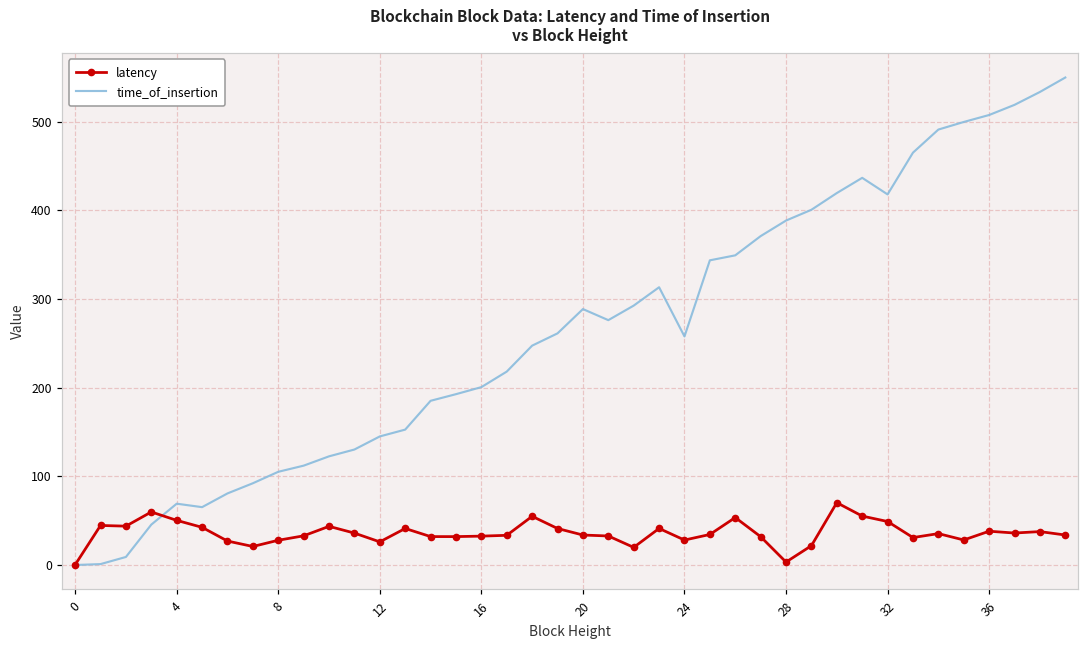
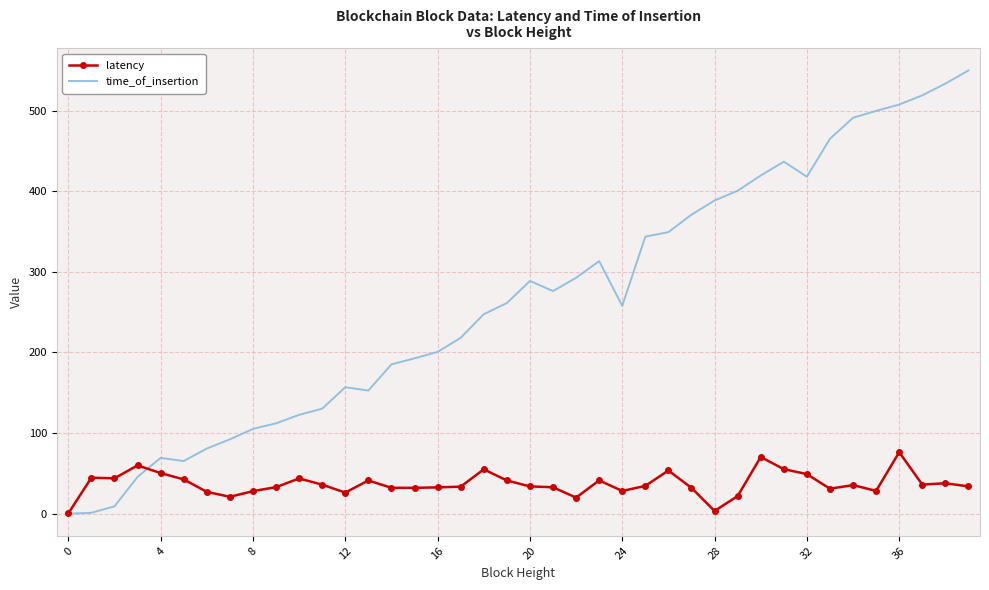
  {
    "latency": {
      "4": 50,
      "8": 30,
      "12": 30,
      "16": 30,
      "20": 30,
      "24": 30,
      "28": 0,
      "32": 50,
-     "36": 40
+     "36": 80
    },
    "time_of_insertion": {
      "4": 70,
      "8": 110,
-     "12": 140,
+     "12": 160,
      "16": 200,
      "20": 290,
      "24": 260,
      "28": 390,
      "32": 420,
      "36": 510
    }
  }
